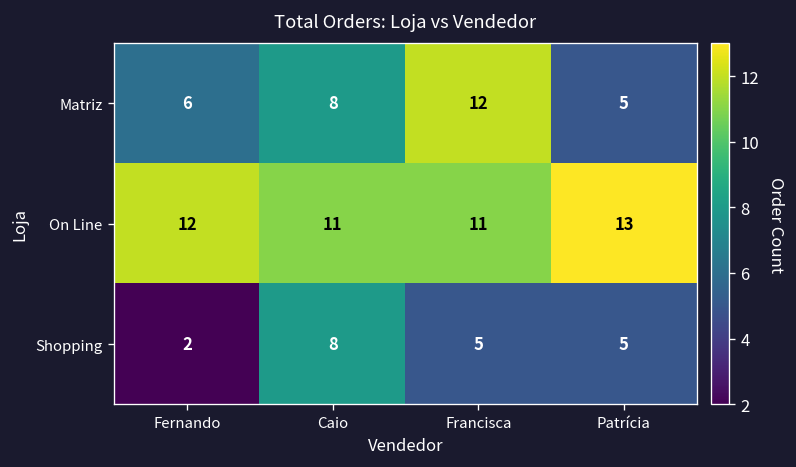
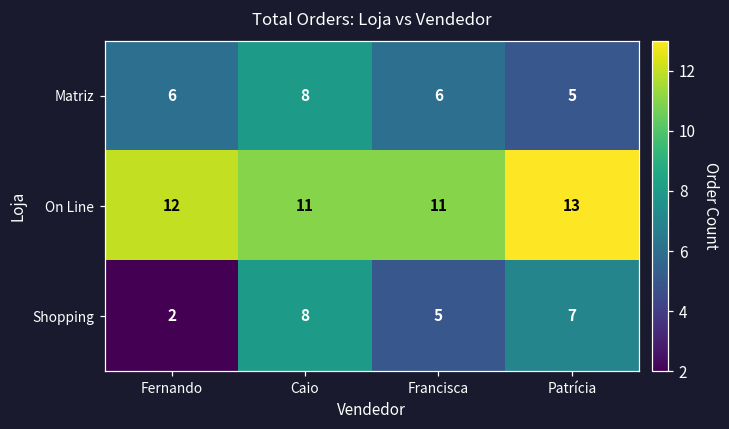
  {
    "Matriz": {
      "Fernando": 6,
      "Caio": 8,
-     "Francisca": 12,
+     "Francisca": 6,
      "Patrícia": 5
    },
    "On Line": {
      "Fernando": 12,
      "Caio": 11,
      "Francisca": 11,
      "Patrícia": 13
    },
    "Shopping": {
      "Fernando": 2,
      "Caio": 8,
      "Francisca": 5,
-     "Patrícia": 5
+     "Patrícia": 7
    }
  }
